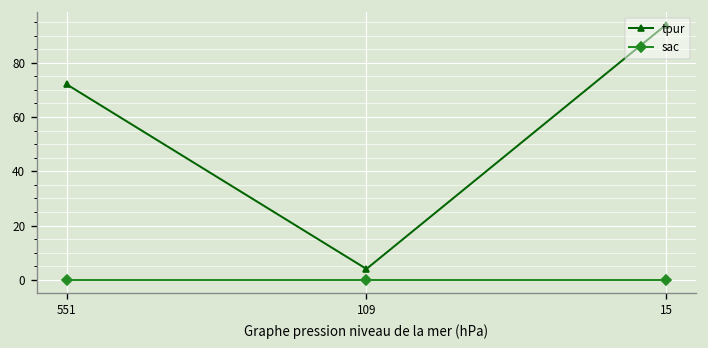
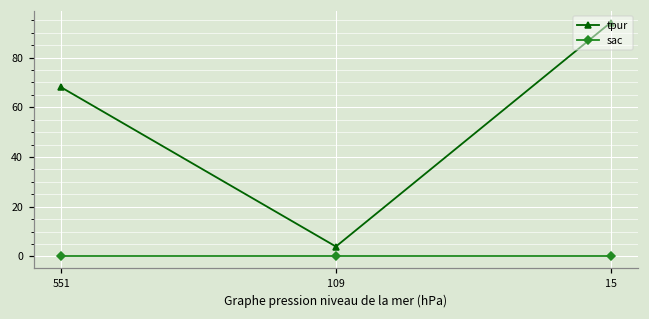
  {
    "tpur": {
-     "551": 72,
+     "551": 68,
      "109": 4
    },
    "sac": {
      "551": 0,
      "109": 0,
      "15": 0
    }
  }
